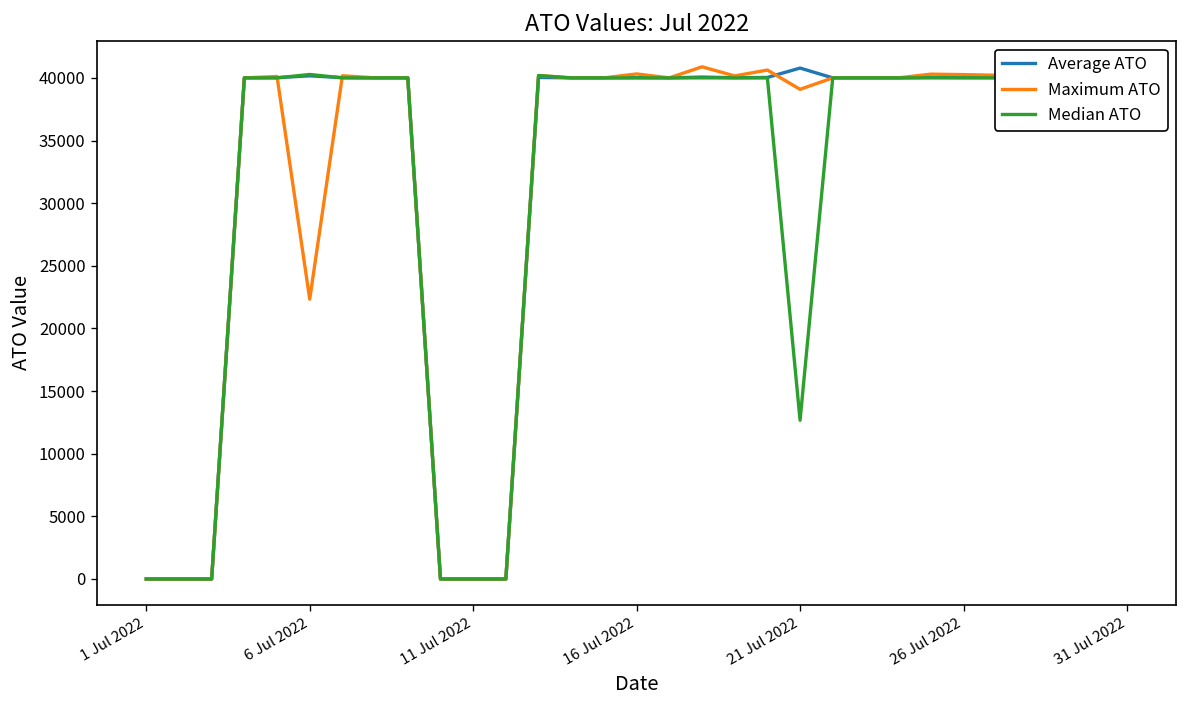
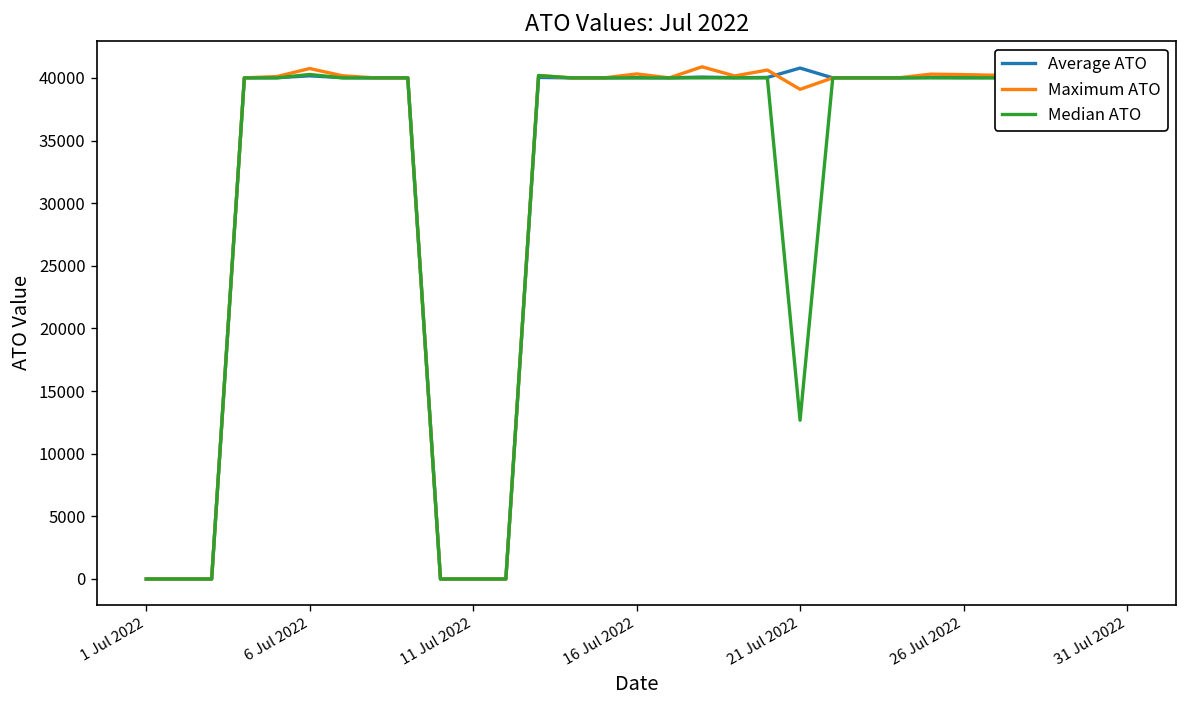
  {
    "Average ATO": {
      "21 Jul 2022": 40800
    },
    "Maximum ATO": {
-     "6 Jul 2022": 22300,
+     "6 Jul 2022": 40700,
      "16 Jul 2022": 40300,
      "21 Jul 2022": 39100
    },
    "Median ATO": {
      "21 Jul 2022": 12700
    }
  }
